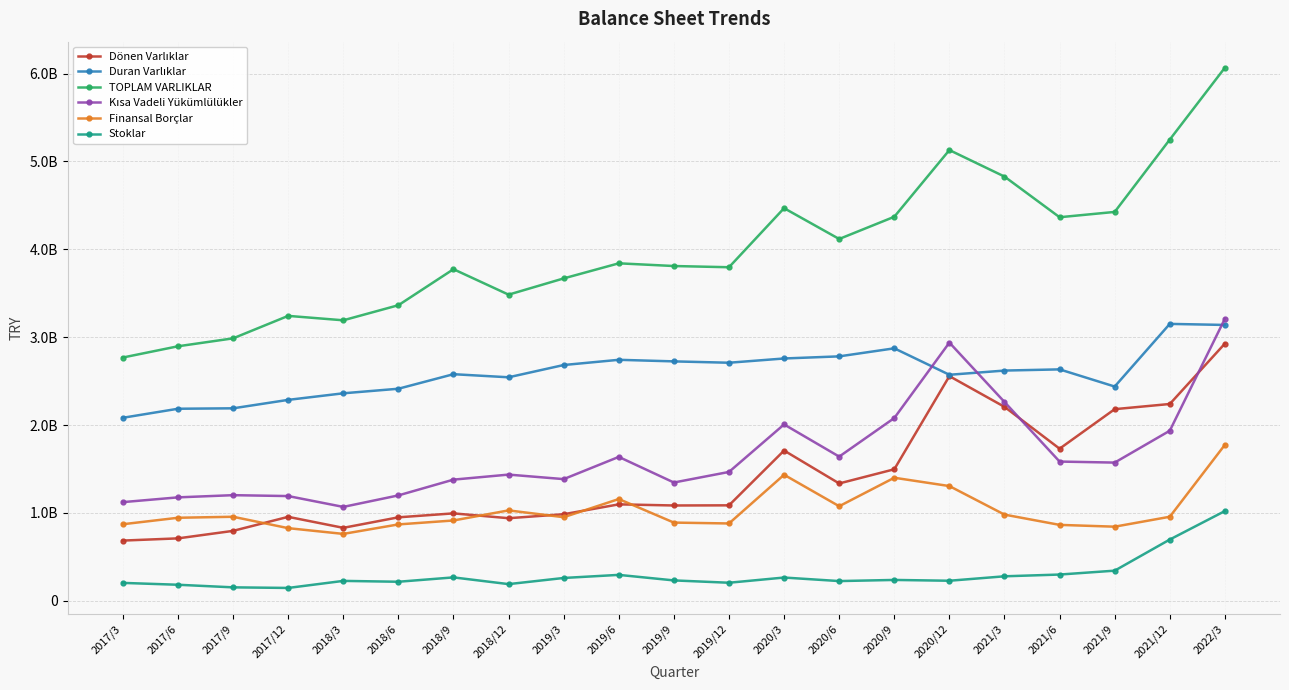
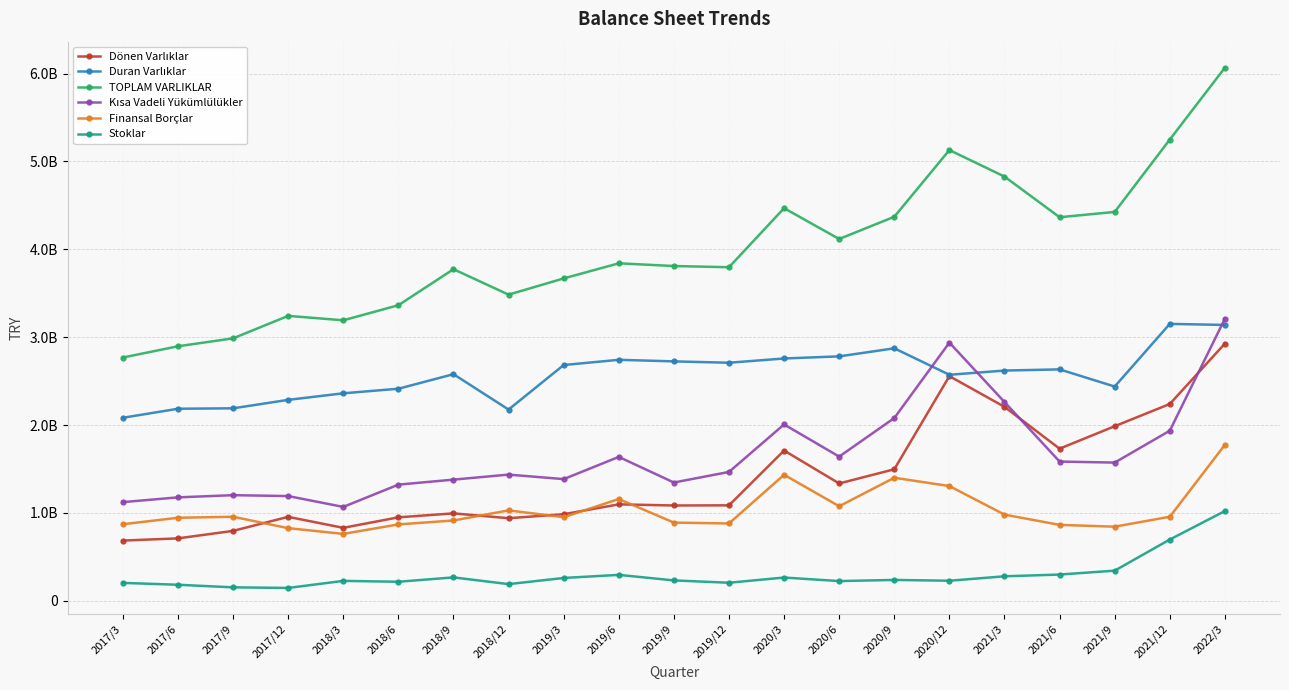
  {
    "Dönen Varlıklar": {
      "2017/3": 700000000,
      "2017/6": 700000000,
      "2017/9": 800000000,
      "2017/12": 1000000000,
      "2018/3": 800000000,
      "2018/6": 1000000000,
      "2018/9": 1000000000,
      "2018/12": 900000000,
      "2019/3": 1000000000,
      "2019/6": 1100000000,
      "2019/9": 1100000000,
      "2019/12": 1100000000,
      "2020/3": 1700000000,
      "2020/6": 1300000000,
      "2020/9": 1500000000,
      "2021/3": 2200000000,
      "2021/6": 1700000000,
-     "2021/9": 2200000000,
+     "2021/9": 2000000000,
      "2021/12": 2200000000,
      "2022/3": 2900000000
    },
    "Duran Varlıklar": {
      "2017/3": 2100000000,
      "2017/6": 2200000000,
      "2017/9": 2200000000,
      "2017/12": 2300000000,
      "2018/3": 2400000000,
      "2018/6": 2400000000,
      "2018/9": 2600000000,
-     "2018/12": 2500000000,
+     "2018/12": 2200000000,
      "2019/3": 2700000000,
      "2019/6": 2700000000,
      "2019/9": 2700000000,
      "2019/12": 2700000000,
      "2020/3": 2800000000,
      "2020/6": 2800000000,
      "2020/9": 2900000000,
      "2021/3": 2600000000,
      "2021/6": 2600000000,
      "2021/9": 2400000000,
      "2021/12": 3200000000,
      "2022/3": 3100000000
    },
    "Kısa Vadeli Yükümlülükler": {
      "2017/3": 1100000000,
      "2017/6": 1200000000,
      "2017/9": 1200000000,
      "2017/12": 1200000000,
      "2018/3": 1100000000,
-     "2018/6": 1200000000,
+     "2018/6": 1300000000,
      "2018/9": 1400000000,
      "2018/12": 1400000000,
      "2019/3": 1400000000,
      "2019/6": 1600000000,
      "2019/9": 1300000000,
      "2019/12": 1500000000,
      "2020/3": 2000000000,
      "2020/6": 1600000000,
      "2020/9": 2100000000,
      "2020/12": 2900000000,
      "2021/3": 2300000000,
      "2021/6": 1600000000,
      "2021/9": 1600000000,
      "2021/12": 1900000000,
      "2022/3": 3200000000
    },
    "Finansal Borçlar": {
      "2017/3": 900000000,
      "2017/6": 900000000,
      "2017/9": 1000000000,
      "2017/12": 800000000,
      "2018/3": 800000000,
      "2018/6": 900000000,
      "2018/9": 900000000,
      "2018/12": 1000000000,
      "2019/3": 1000000000,
      "2019/6": 1200000000,
      "2019/9": 900000000,
      "2019/12": 900000000,
      "2020/3": 1400000000,
      "2020/6": 1100000000,
      "2020/9": 1400000000,
      "2020/12": 1300000000,
      "2021/3": 1000000000,
      "2021/6": 900000000,
      "2021/9": 800000000,
      "2021/12": 1000000000,
      "2022/3": 1800000000
    }
  }
